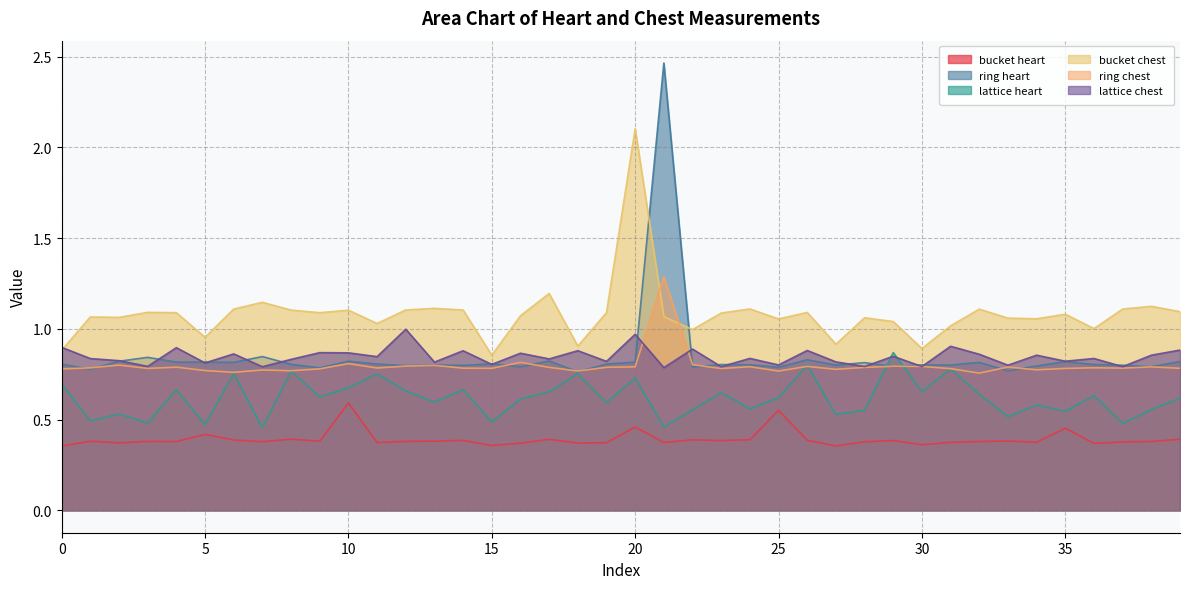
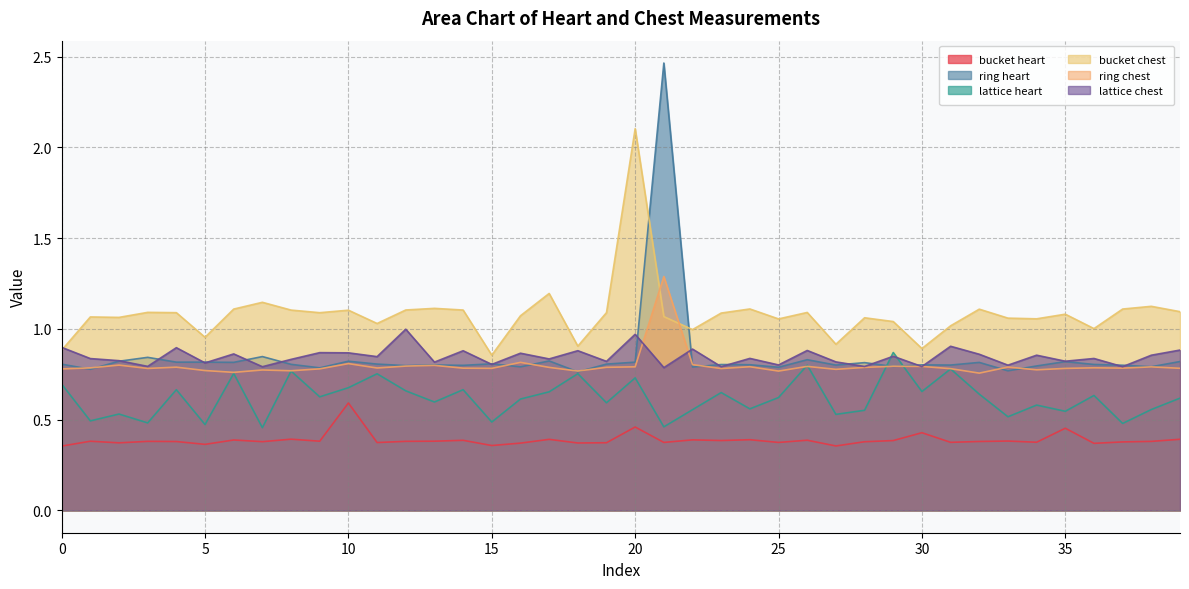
  {
    "bucket heart": {
      "0": 0.35,
-     "5": 0.42,
+     "5": 0.36,
      "10": 0.59,
      "15": 0.36,
      "20": 0.46,
-     "25": 0.55,
-     "30": 0.36,
+     "25": 0.37,
+     "30": 0.43,
      "35": 0.45
    }
  }
